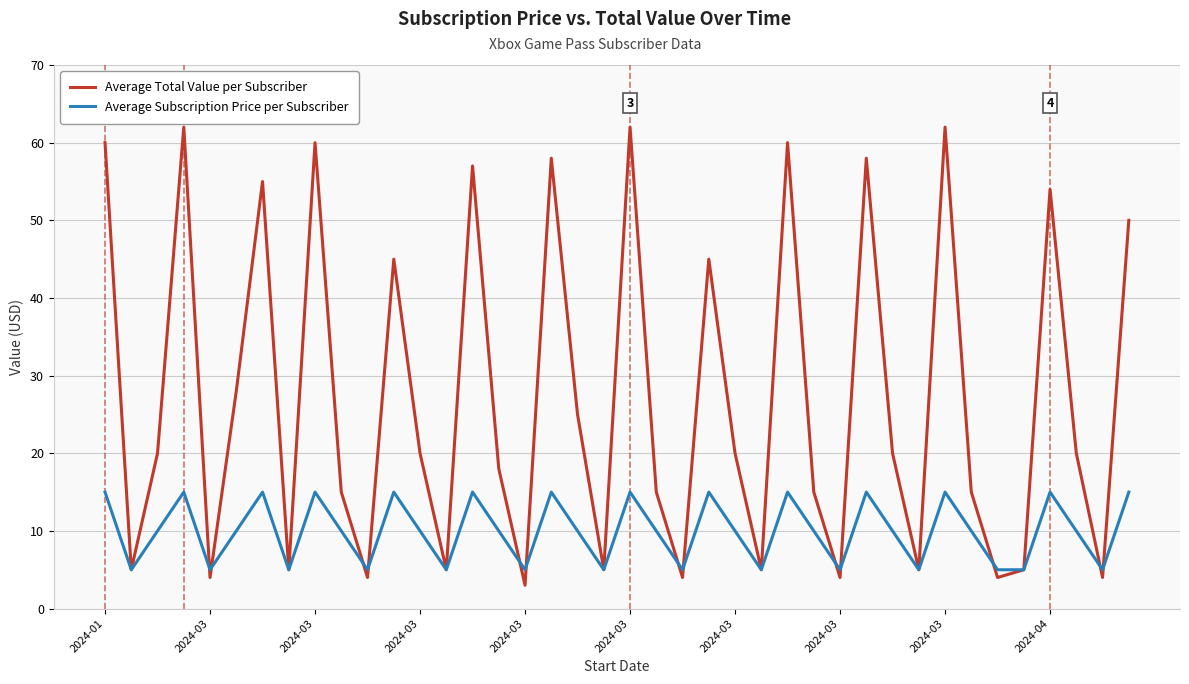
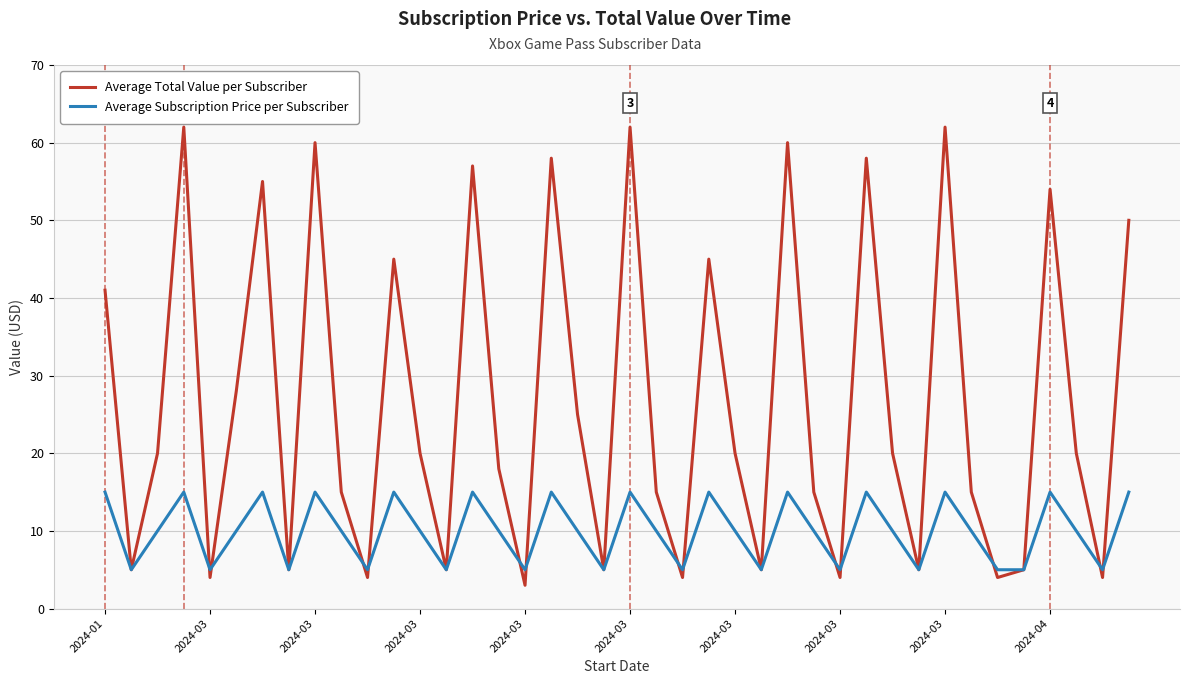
  {
    "Average Total Value per Subscriber": {
-     "2024-01": 60,
+     "2024-01": 41,
      "2024-04": 54
    },
    "Average Subscription Price per Subscriber": {
      "2024-01": 15,
      "2024-04": 15
    }
  }
